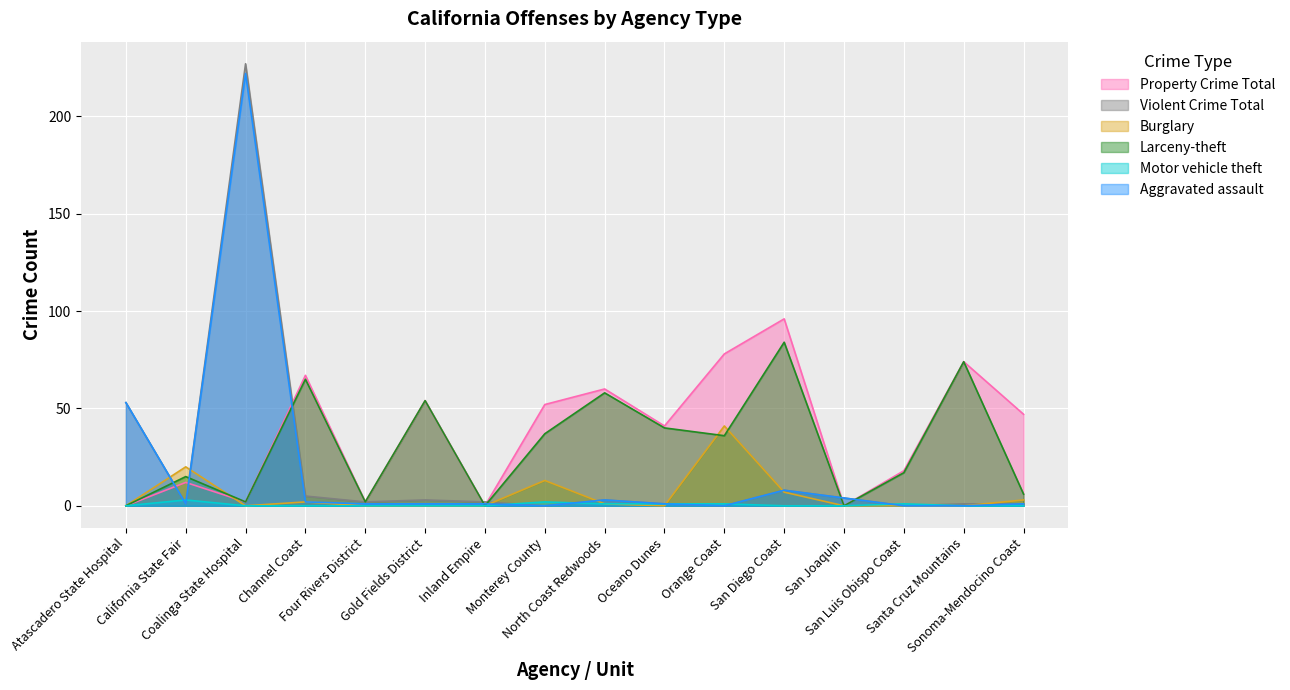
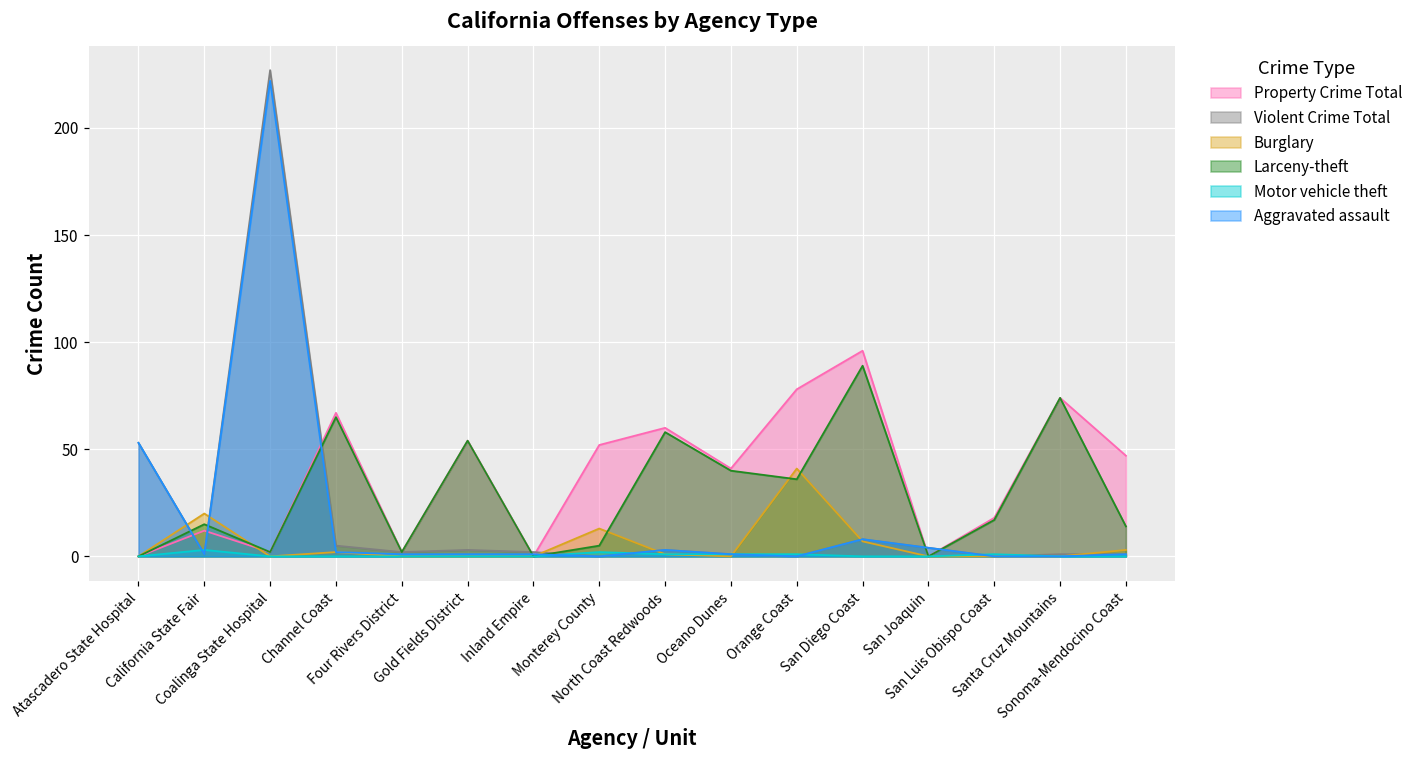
  {
    "Property Crime Total": {
      "California State Fair": 12,
      "Channel Coast": 67,
      "Monterey County": 52,
      "North Coast Redwoods": 60,
      "Orange Coast": 78,
      "San Diego Coast": 96,
      "Sonoma-Mendocino Coast": 47
    },
    "Violent Crime Total": {
      "Coalinga State Hospital": 227,
      "Channel Coast": 5,
      "Gold Fields District": 3
    },
    "Burglary": {
      "California State Fair": 20,
      "Monterey County": 13,
      "Orange Coast": 41,
      "Sonoma-Mendocino Coast": 3
    },
    "Larceny-theft": {
      "California State Fair": 15,
      "Channel Coast": 65,
-     "Monterey County": 37,
+     "Monterey County": 5,
      "North Coast Redwoods": 58,
      "Orange Coast": 36,
-     "San Diego Coast": 84,
-     "Sonoma-Mendocino Coast": 6
+     "San Diego Coast": 89,
+     "Sonoma-Mendocino Coast": 14
    }
  }
